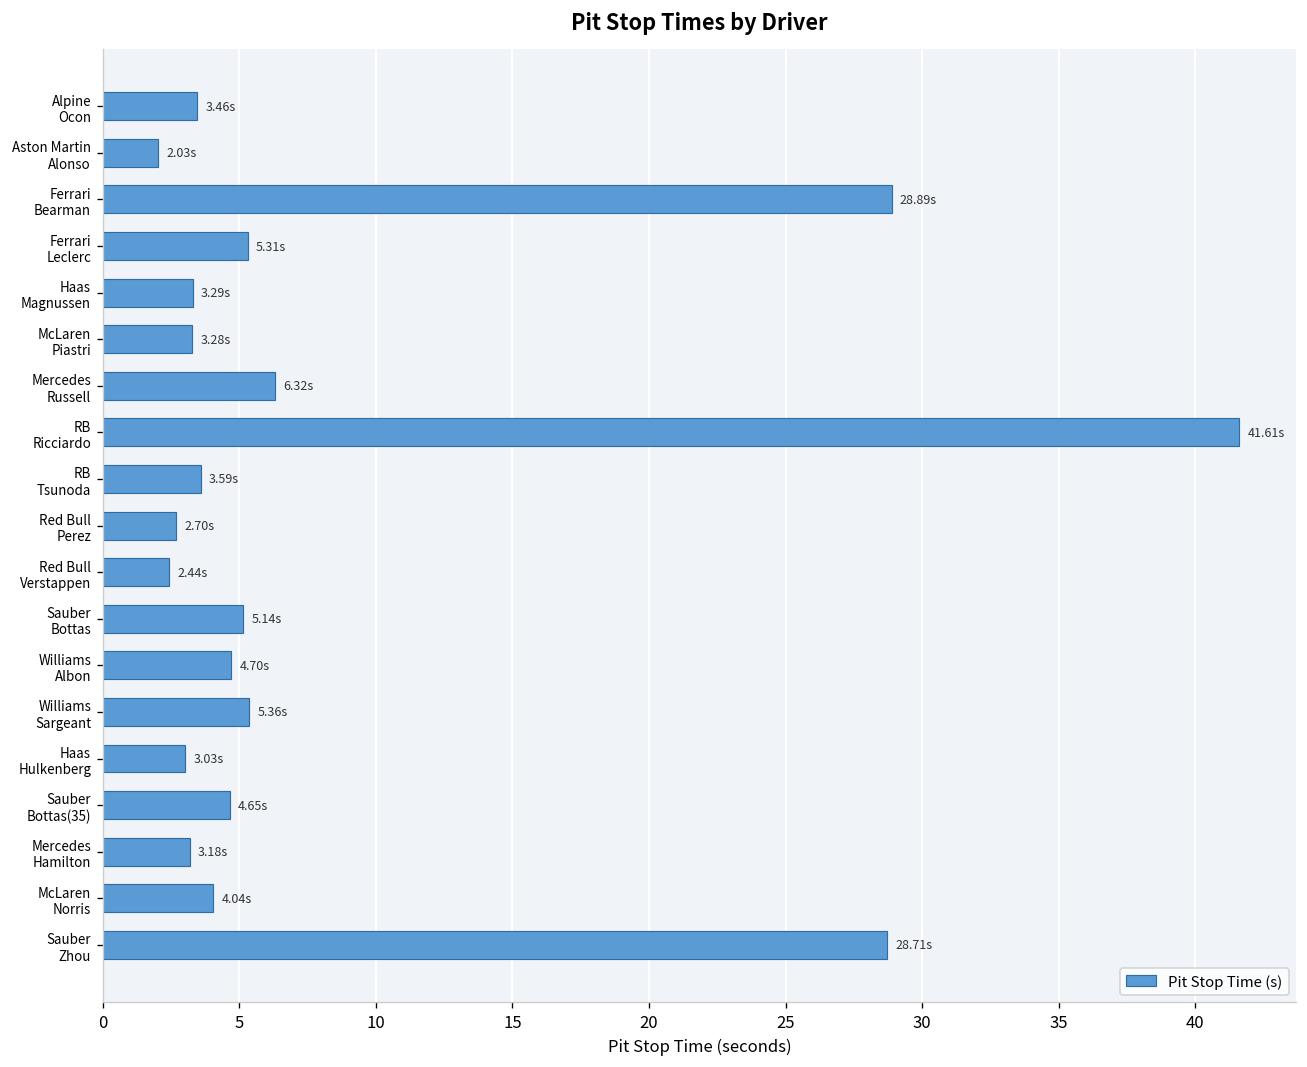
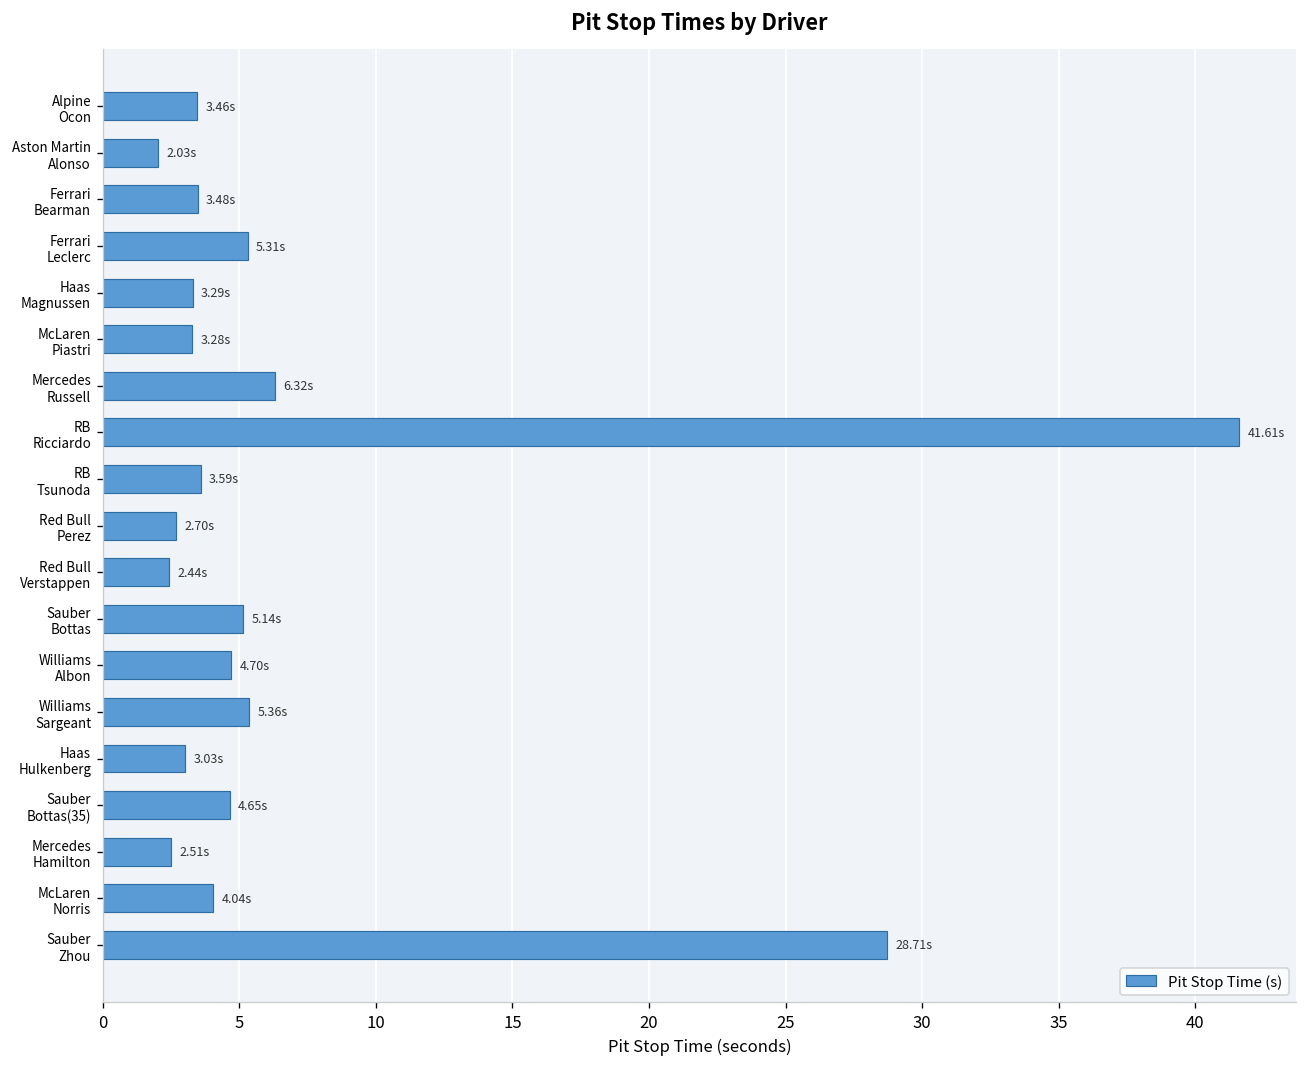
  {
    "Alpine Ocon": "3.46s",
    "Aston Martin Alonso": "2.03s",
-   "Ferrari Bearman": "28.89s",
+   "Ferrari Bearman": "3.48s",
    "Ferrari Leclerc": "5.31s",
    "Haas Magnussen": "3.29s",
    "McLaren Piastri": "3.28s",
    "Mercedes Russell": "6.32s",
    "RB Ricciardo": "41.61s",
    "RB Tsunoda": "3.59s",
    "Red Bull Perez": "2.70s",
    "Red Bull Verstappen": "2.44s",
    "Sauber Bottas": "5.14s",
    "Williams Albon": "4.70s",
    "Williams Sargeant": "5.36s",
    "Haas Hulkenberg": "3.03s",
    "Sauber Bottas(35)": "4.65s",
-   "Mercedes Hamilton": "3.18s",
+   "Mercedes Hamilton": "2.51s",
    "McLaren Norris": "4.04s",
    "Sauber Zhou": "28.71s"
  }
